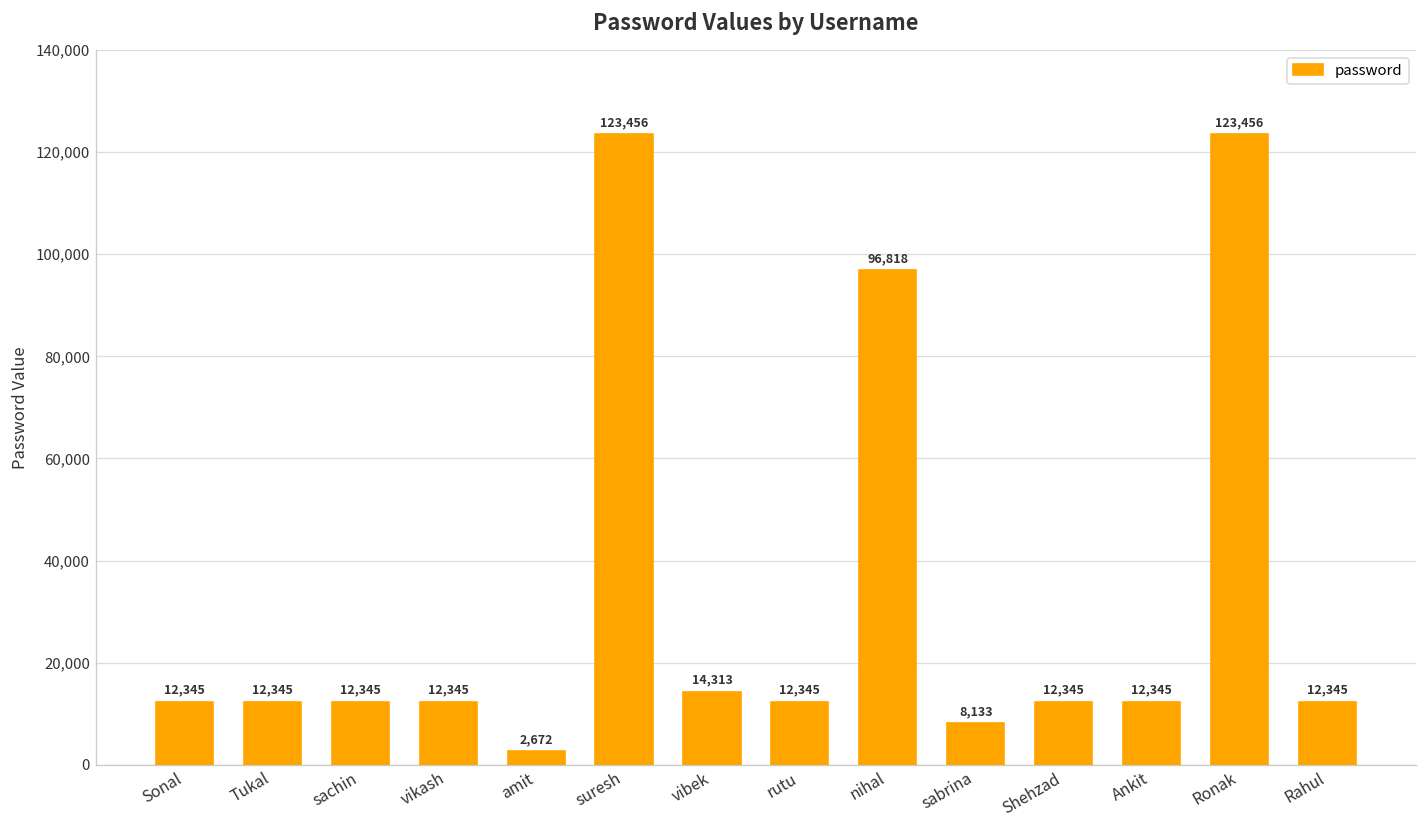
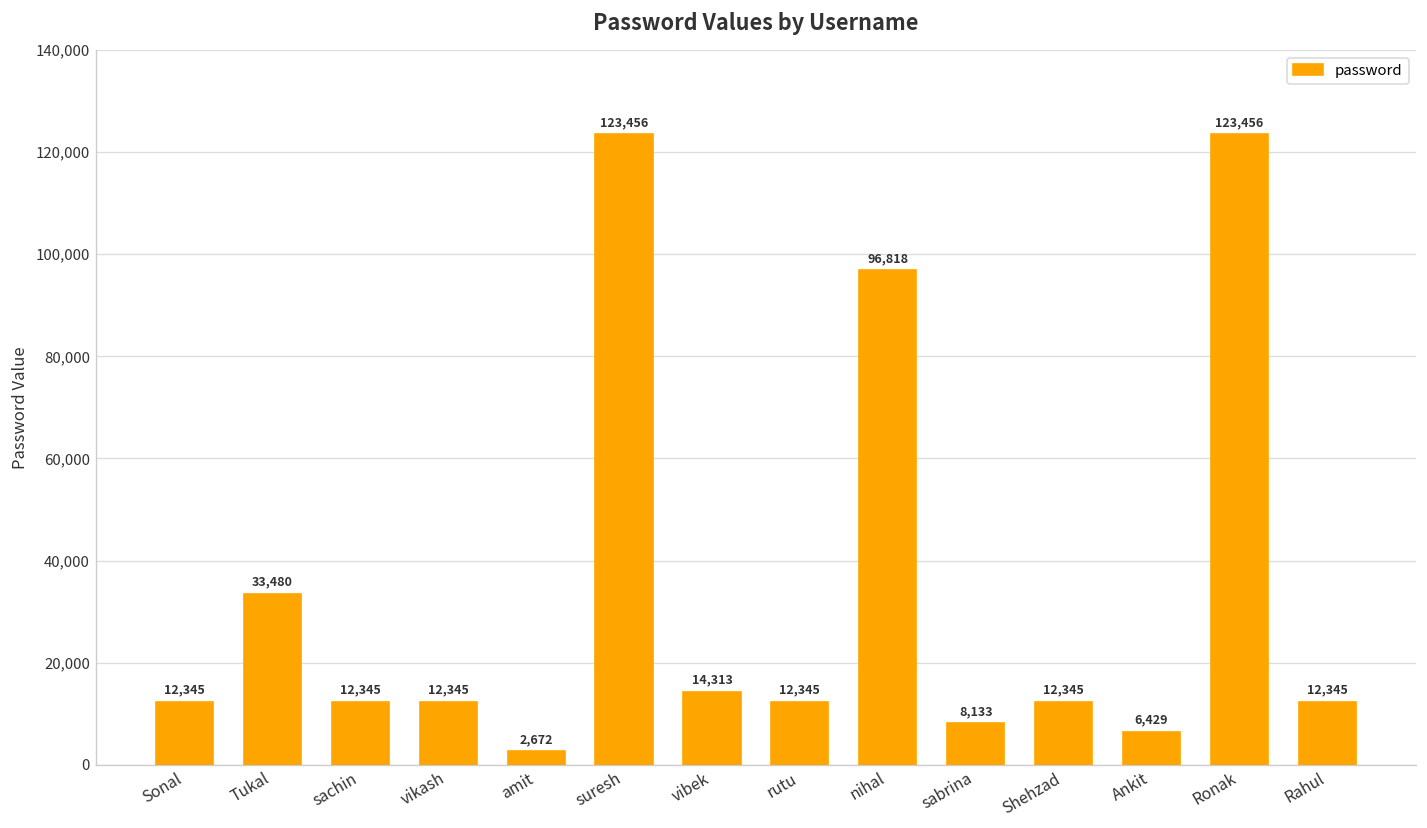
  {
    "Sonal": "12,345",
-   "Tukal": "12,345",
+   "Tukal": "33,480",
    "sachin": "12,345",
    "vikash": "12,345",
    "amit": "2,672",
    "suresh": "123,456",
    "vibek": "14,313",
    "rutu": "12,345",
    "nihal": "96,818",
    "sabrina": "8,133",
    "Shehzad": "12,345",
-   "Ankit": "12,345",
+   "Ankit": "6,429",
    "Ronak": "123,456",
    "Rahul": "12,345"
  }
